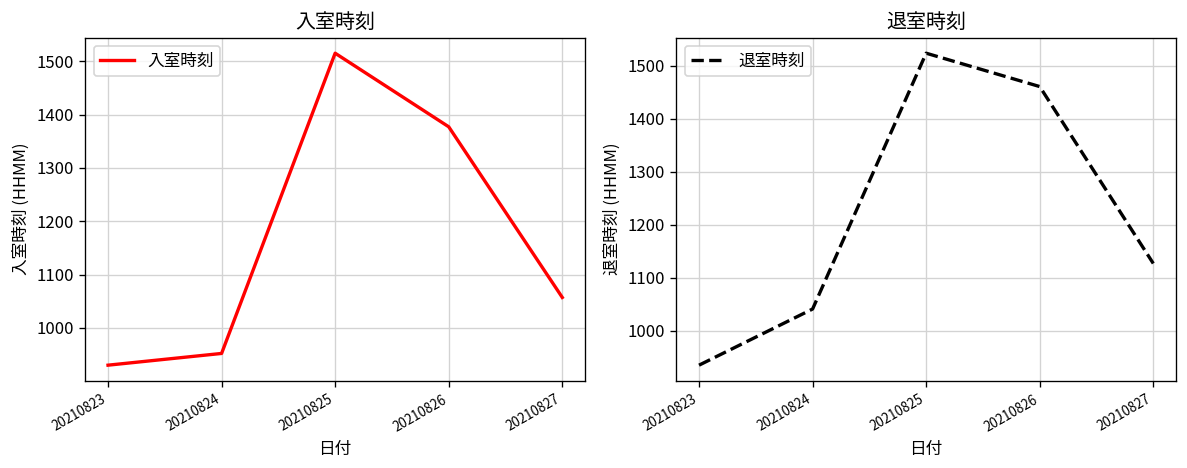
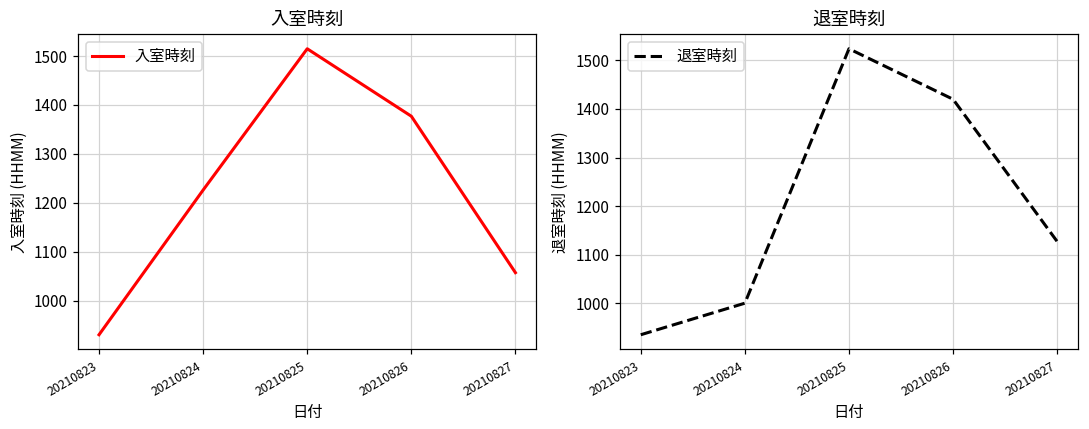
  {
    "入室時刻": {
      "20210823": 930,
-     "20210824": 950,
+     "20210824": 1230,
      "20210825": 1520,
      "20210826": 1380,
      "20210827": 1060
    },
    "退室時刻": {
      "20210823": 940,
-     "20210824": 1040,
+     "20210824": 1000,
      "20210825": 1520,
-     "20210826": 1460,
+     "20210826": 1420,
      "20210827": 1130
    }
  }
